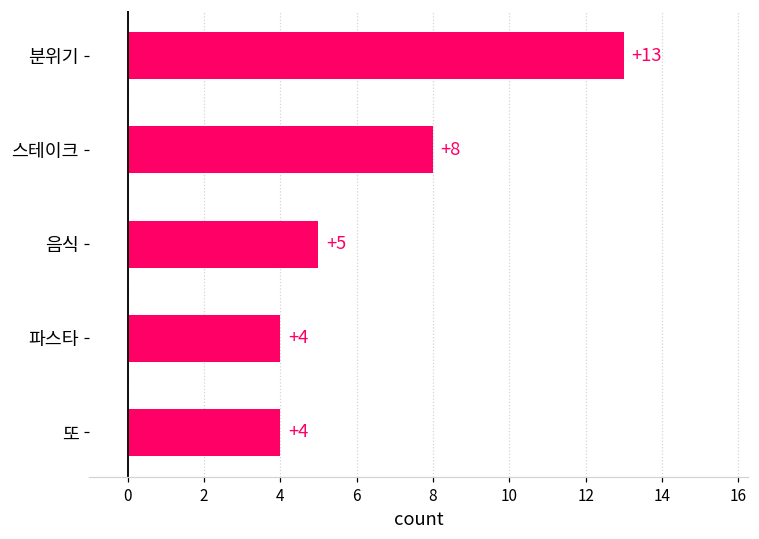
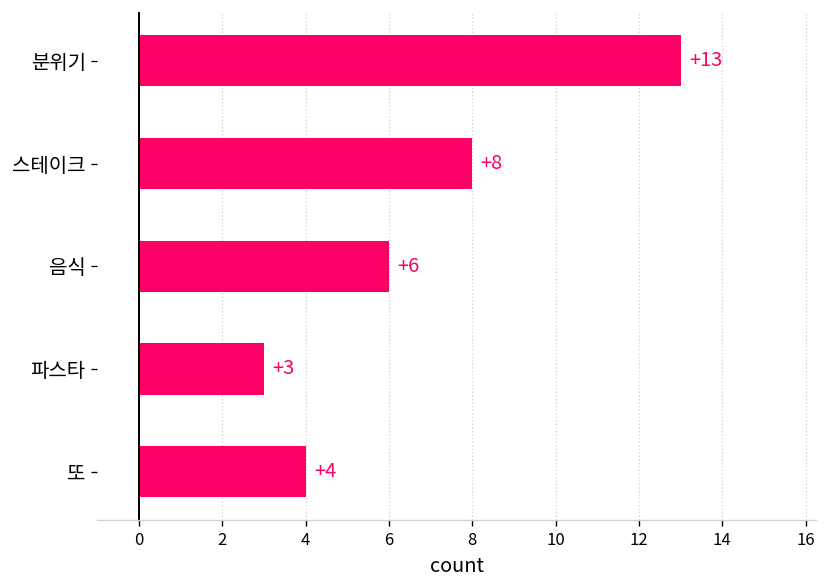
  {
    "분위기": "+13",
    "스테이크": "+8",
-   "음식": "+5",
-   "파스타": "+4",
+   "음식": "+6",
+   "파스타": "+3",
    "또": "+4"
  }
